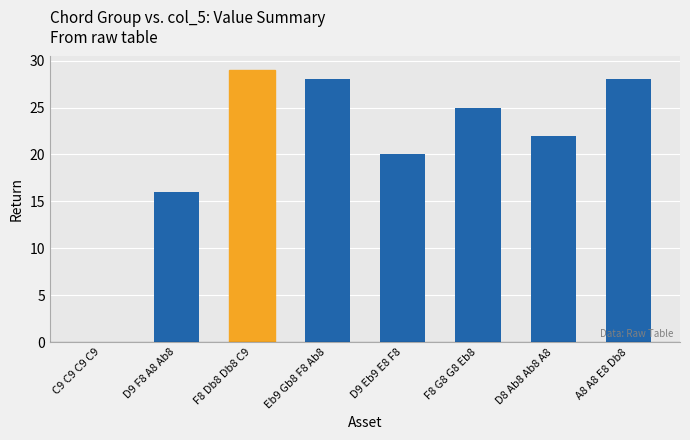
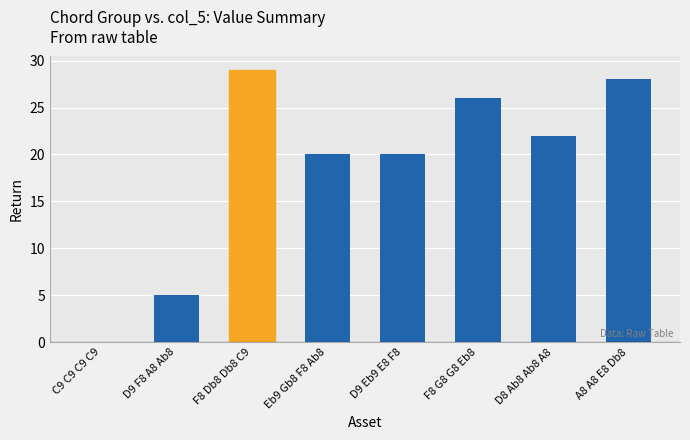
  {
    "C9 C9 C9 C9": 0,
-   "D9 F8 A8 Ab8": 16,
+   "D9 F8 A8 Ab8": 5,
    "F8 Db8 Db8 C9": 29,
-   "Eb9 Gb8 F8 Ab8": 28,
+   "Eb9 Gb8 F8 Ab8": 20,
    "D9 Eb9 E8 F8": 20,
-   "F8 G8 G8 Eb8": 25,
+   "F8 G8 G8 Eb8": 26,
    "D8 Ab8 Ab8 A8": 22,
    "A8 A8 E8 Db8": 28
  }
